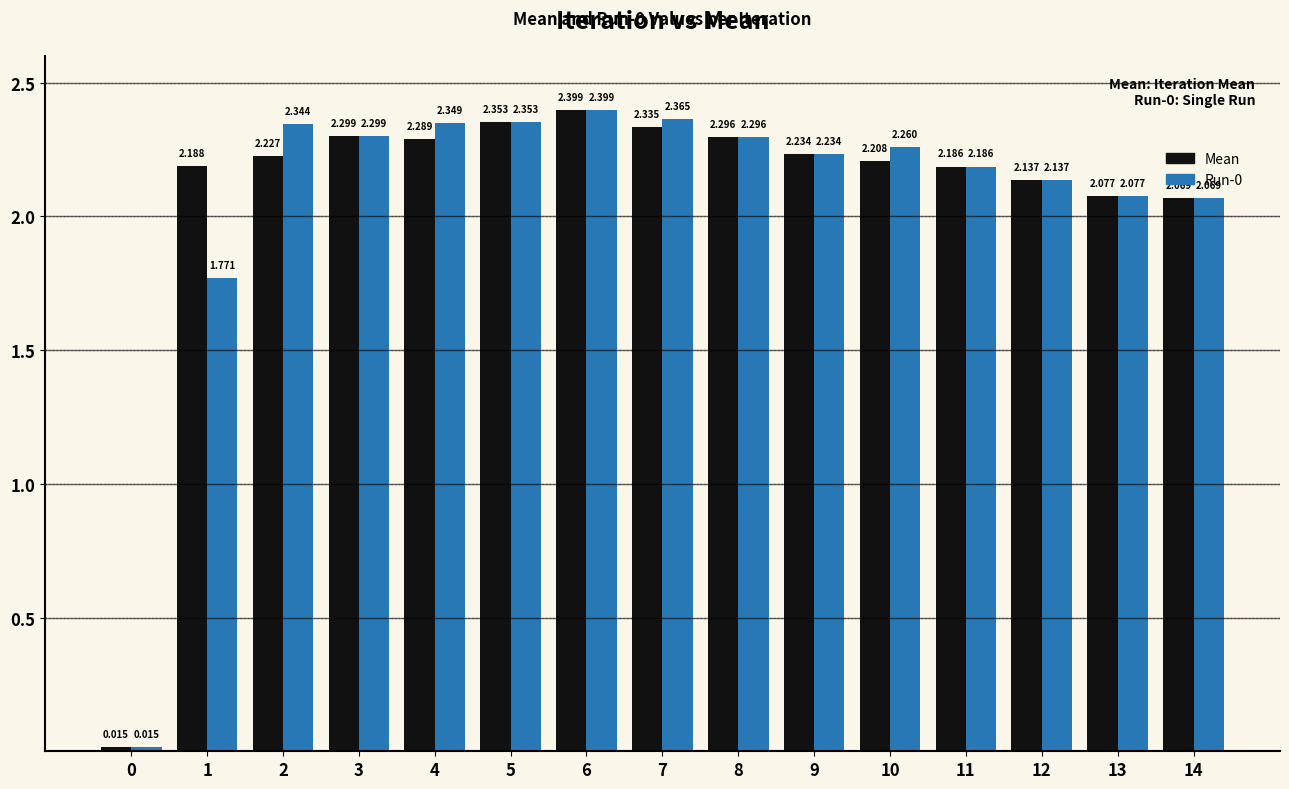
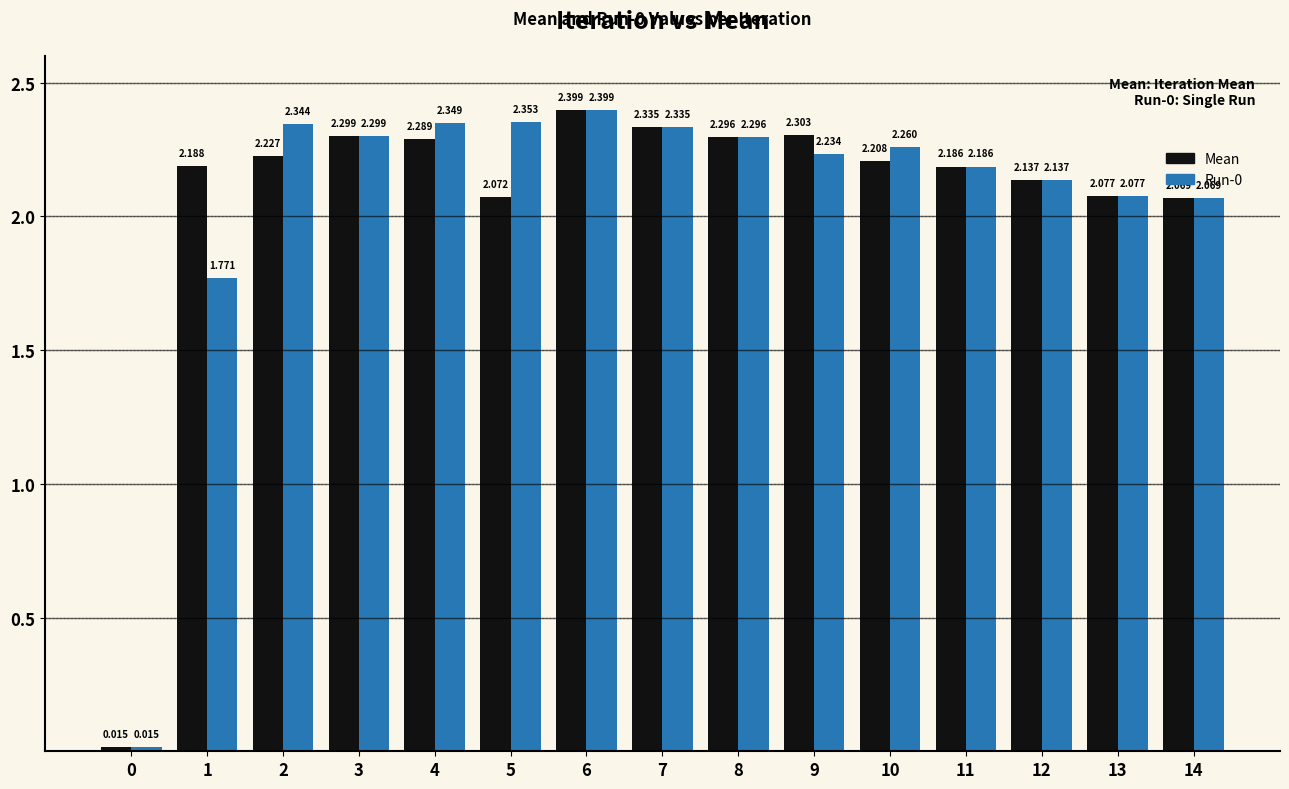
  {
    "Mean": {
      "0": 0.015,
      "1": 2.188,
      "2": 2.227,
      "3": 2.299,
      "4": 2.289,
-     "5": 2.353,
+     "5": 2.072,
      "6": 2.399,
      "7": 2.335,
      "8": 2.296,
-     "9": 2.234,
+     "9": 2.303,
      "10": 2.208,
      "11": 2.186,
      "12": 2.137,
      "13": 2.077,
      "14": 2.069
    },
    "Run-0": {
      "0": 0.015,
      "1": 1.771,
      "2": 2.344,
      "3": 2.299,
      "4": 2.349,
      "5": 2.353,
      "6": 2.399,
-     "7": 2.365,
+     "7": 2.335,
      "8": 2.296,
      "9": 2.234,
      "10": 2.260,
      "11": 2.186,
      "12": 2.137,
      "13": 2.077,
      "14": 2.069
    }
  }
